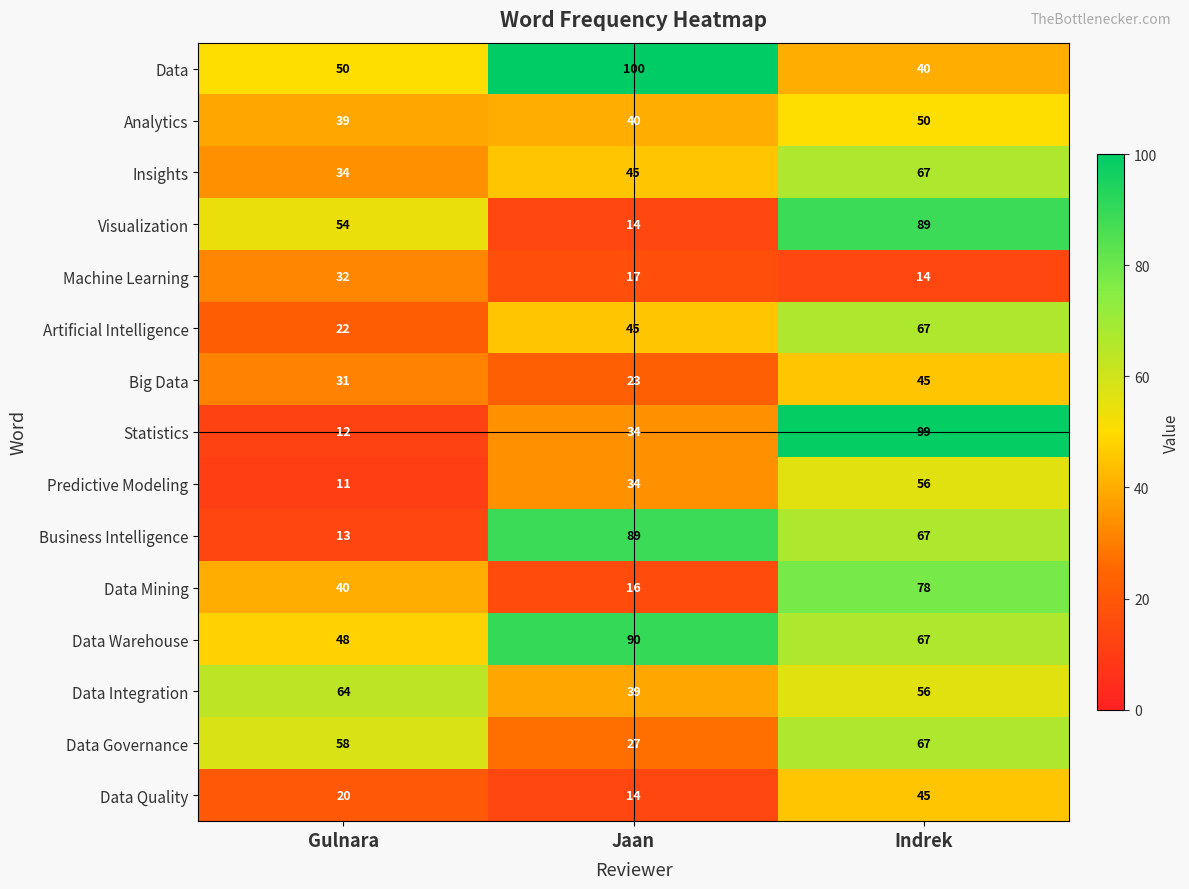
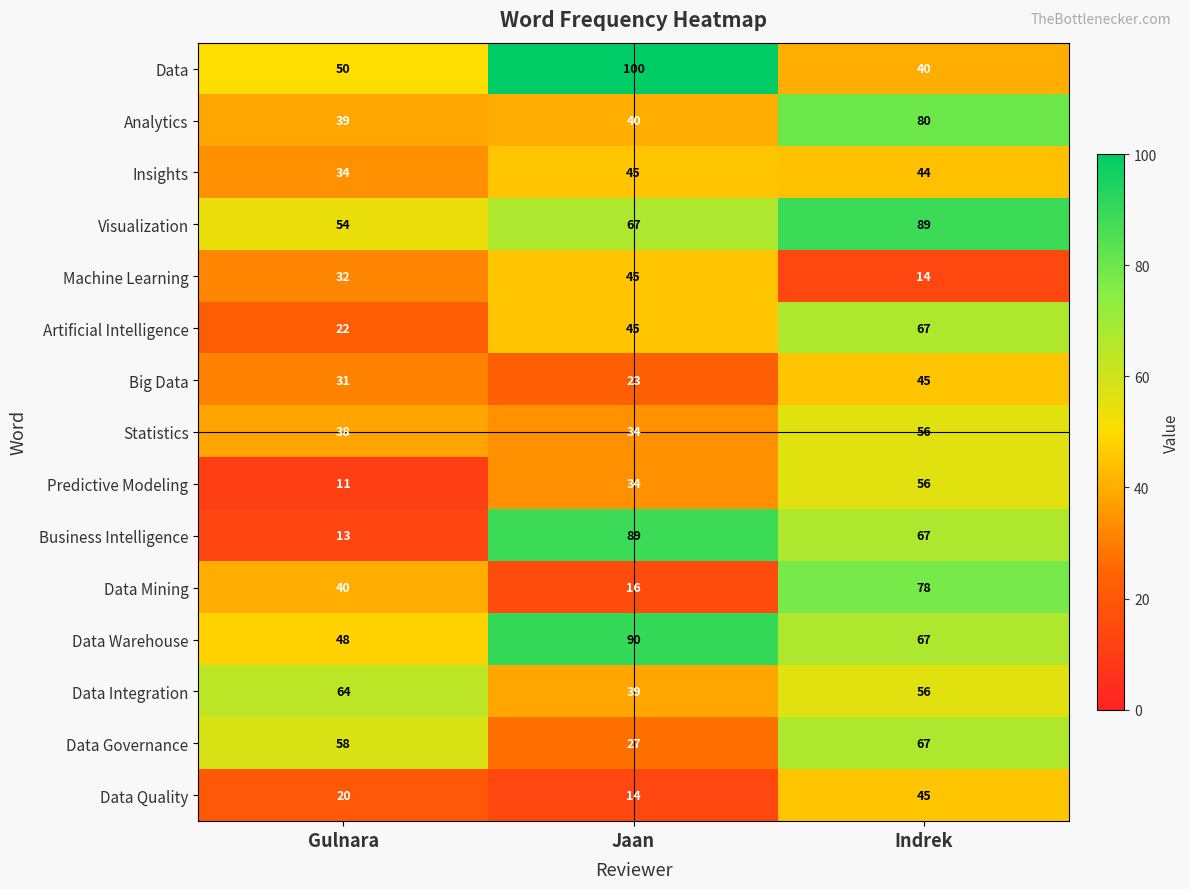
  {
    "Data": {
      "Gulnara": 50,
      "Jaan": 100,
      "Indrek": 40
    },
    "Analytics": {
      "Gulnara": 39,
      "Jaan": 40,
-     "Indrek": 50
+     "Indrek": 80
    },
    "Insights": {
      "Gulnara": 34,
      "Jaan": 45,
-     "Indrek": 67
+     "Indrek": 44
    },
    "Visualization": {
      "Gulnara": 54,
-     "Jaan": 14,
+     "Jaan": 67,
      "Indrek": 89
    },
    "Machine Learning": {
      "Gulnara": 32,
-     "Jaan": 17,
+     "Jaan": 45,
      "Indrek": 14
    },
    "Artificial Intelligence": {
      "Gulnara": 22,
      "Jaan": 45,
      "Indrek": 67
    },
    "Big Data": {
      "Gulnara": 31,
      "Jaan": 23,
      "Indrek": 45
    },
    "Statistics": {
-     "Gulnara": 12,
+     "Gulnara": 38,
      "Jaan": 34,
-     "Indrek": 99
+     "Indrek": 56
    },
    "Predictive Modeling": {
      "Gulnara": 11,
      "Jaan": 34,
      "Indrek": 56
    },
    "Business Intelligence": {
      "Gulnara": 13,
      "Jaan": 89,
      "Indrek": 67
    },
    "Data Mining": {
      "Gulnara": 40,
      "Jaan": 16,
      "Indrek": 78
    },
    "Data Warehouse": {
      "Gulnara": 48,
      "Jaan": 90,
      "Indrek": 67
    },
    "Data Integration": {
      "Gulnara": 64,
      "Jaan": 39,
      "Indrek": 56
    },
    "Data Governance": {
      "Gulnara": 58,
      "Jaan": 27,
      "Indrek": 67
    },
    "Data Quality": {
      "Gulnara": 20,
      "Jaan": 14,
      "Indrek": 45
    }
  }
